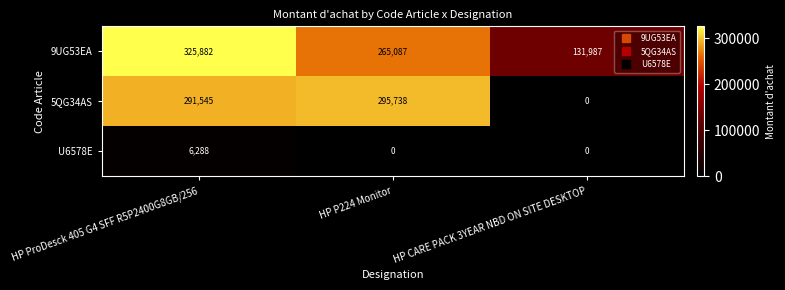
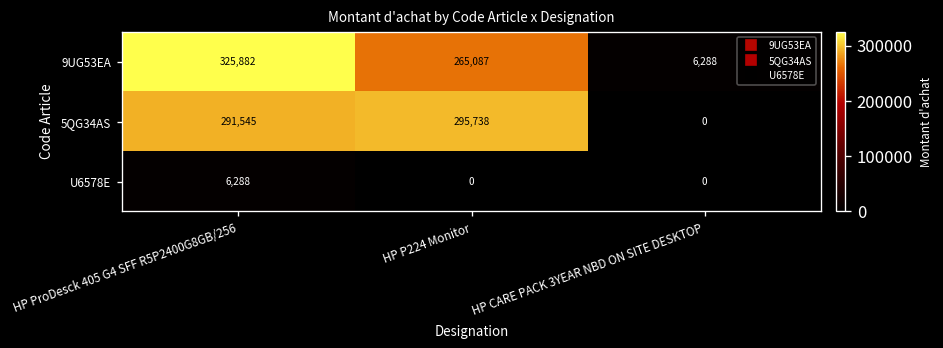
  {
    "9UG53EA": {
      "HP ProDesck 405 G4 SFF R5P2400G8GB/256": "325,882",
      "HP P224 Monitor": "265,087",
-     "HP CARE PACK 3YEAR NBD ON SITE DESKTOP": "131,987"
+     "HP CARE PACK 3YEAR NBD ON SITE DESKTOP": "6,288"
    },
    "5QG34AS": {
      "HP ProDesck 405 G4 SFF R5P2400G8GB/256": "291,545",
      "HP P224 Monitor": "295,738",
      "HP CARE PACK 3YEAR NBD ON SITE DESKTOP": "0"
    },
    "U6578E": {
      "HP ProDesck 405 G4 SFF R5P2400G8GB/256": "6,288",
      "HP P224 Monitor": "0",
      "HP CARE PACK 3YEAR NBD ON SITE DESKTOP": "0"
    }
  }
